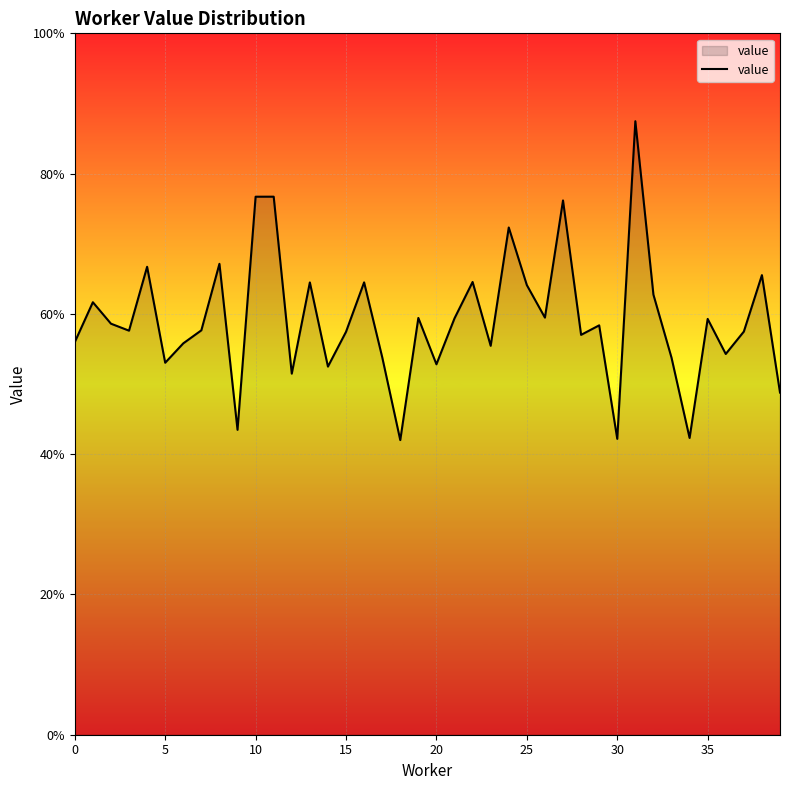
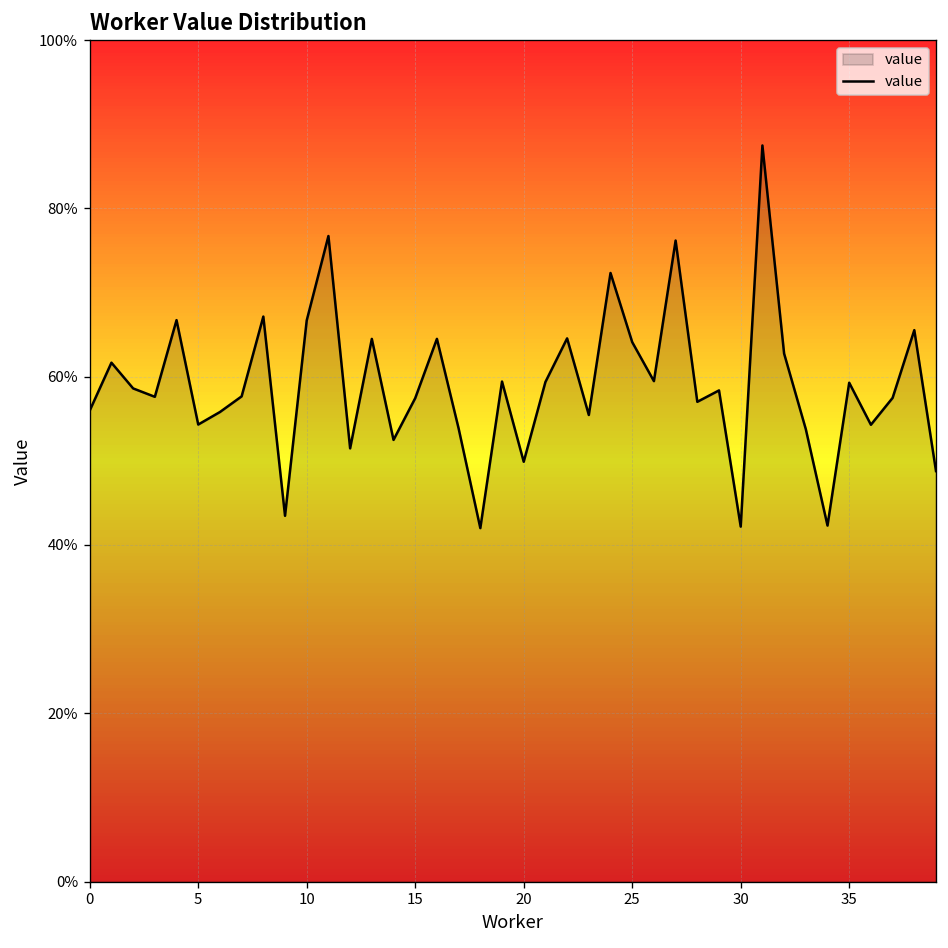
  {
    "0": "56%",
-   "5": "53%",
-   "10": "77%",
+   "5": "54%",
+   "10": "67%",
    "15": "57%",
-   "20": "53%",
+   "20": "50%",
    "25": "64%",
    "30": "42%",
    "35": "59%"
  }
